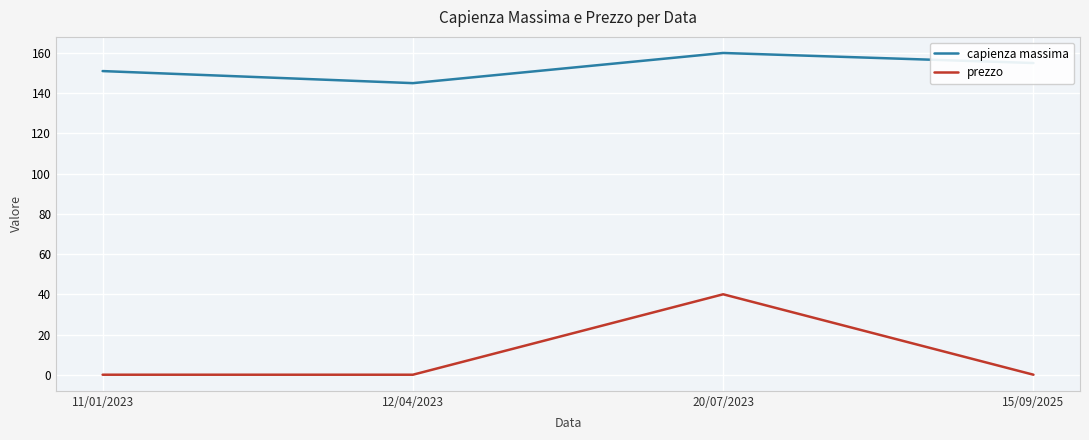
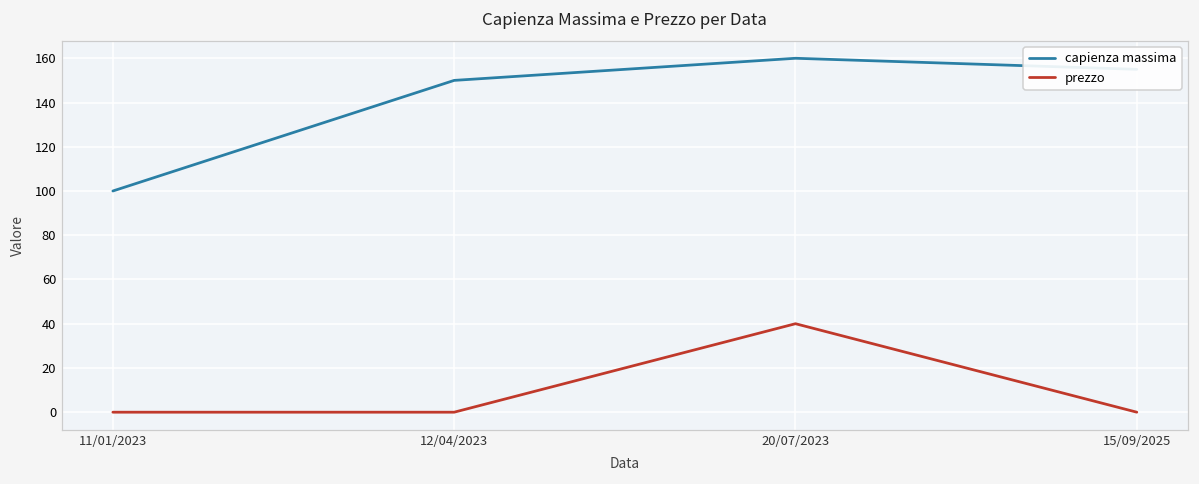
  {
    "capienza massima": {
-     "11/01/2023": 151,
-     "12/04/2023": 145,
+     "11/01/2023": 100,
+     "12/04/2023": 150,
      "20/07/2023": 160
    },
    "prezzo": {
      "11/01/2023": 0,
      "12/04/2023": 0,
      "20/07/2023": 40,
      "15/09/2025": 0
    }
  }
